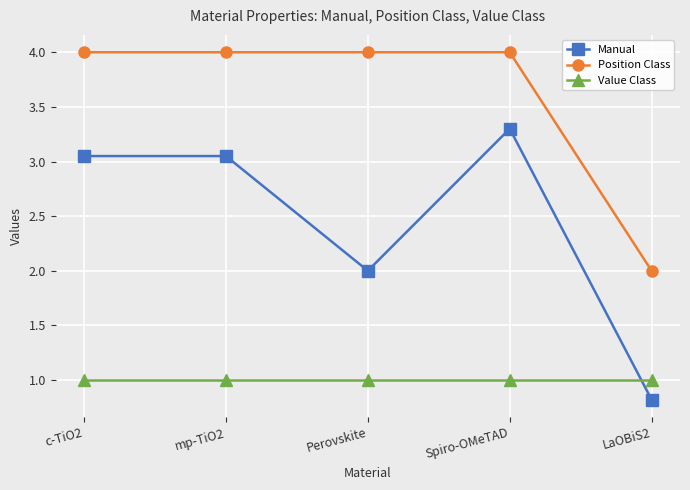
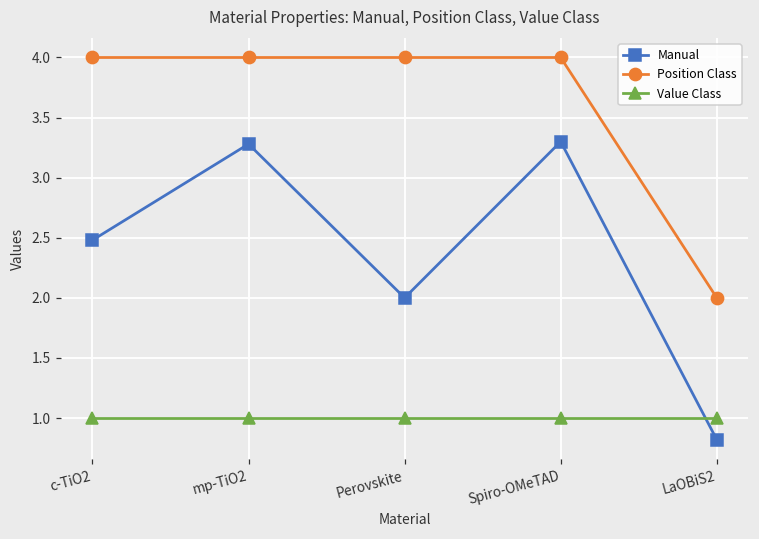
  {
    "Manual": {
-     "c-TiO2": 3.05,
-     "mp-TiO2": 3.05,
+     "c-TiO2": 2.48,
+     "mp-TiO2": 3.28,
      "Perovskite": 2.00,
      "Spiro-OMeTAD": 3.30,
      "LaOBiS2": 0.82
    },
    "Position Class": {
      "c-TiO2": 4.00,
      "mp-TiO2": 4.00,
      "Perovskite": 4.00,
      "Spiro-OMeTAD": 4.00,
      "LaOBiS2": 2.00
    },
    "Value Class": {
      "c-TiO2": 1.00,
      "mp-TiO2": 1.00,
      "Perovskite": 1.00,
      "Spiro-OMeTAD": 1.00,
      "LaOBiS2": 1.00
    }
  }
